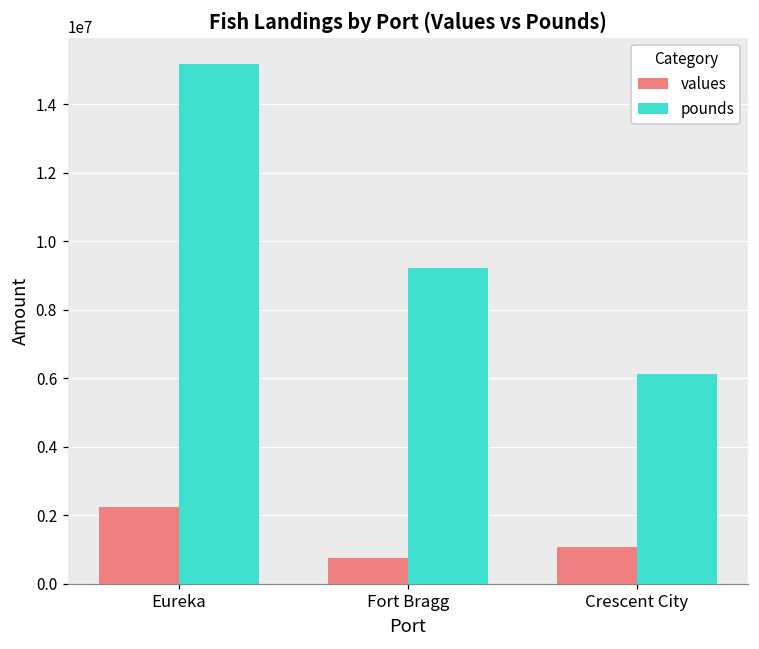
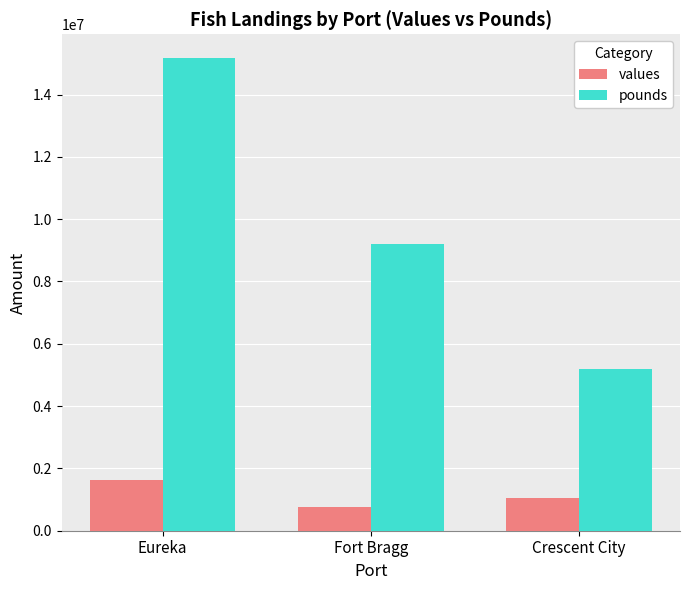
  {
    "values": {
-     "Eureka": 2300000,
+     "Eureka": 1600000,
      "Fort Bragg": 800000,
      "Crescent City": 1100000
    },
    "pounds": {
      "Eureka": 15200000,
      "Fort Bragg": 9200000,
-     "Crescent City": 6100000
+     "Crescent City": 5200000
    }
  }
